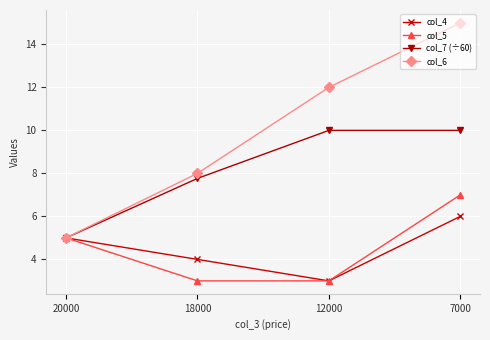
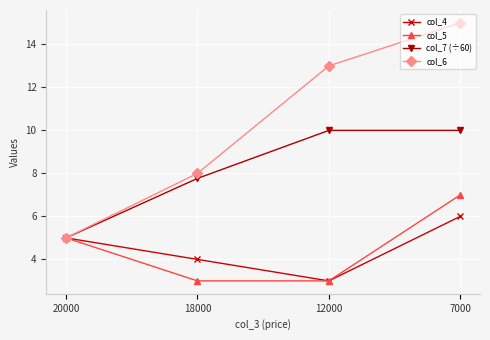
  {
    "col_5": {
      "18000": 3,
      "7000": 7
    },
    "col_6": {
      "18000": 8,
-     "12000": 12
+     "12000": 13
    }
  }
